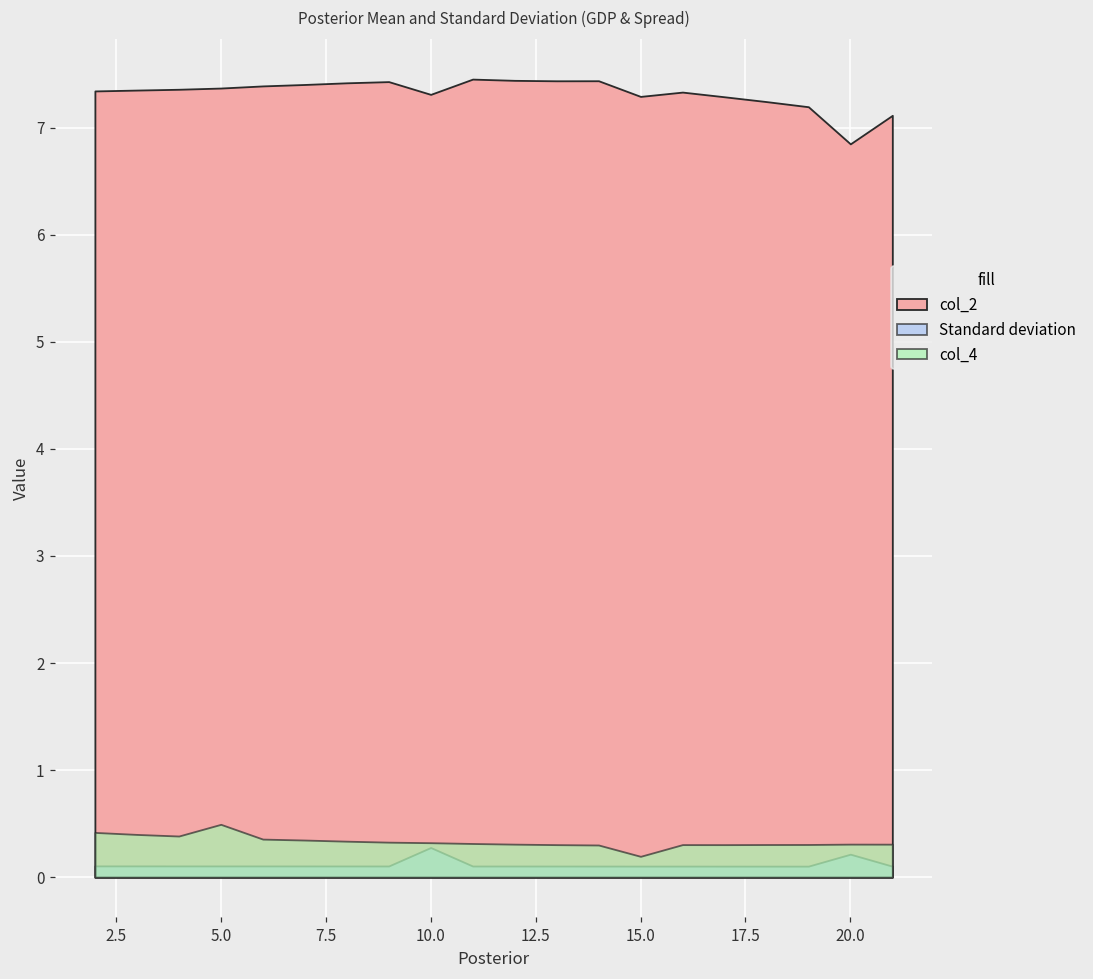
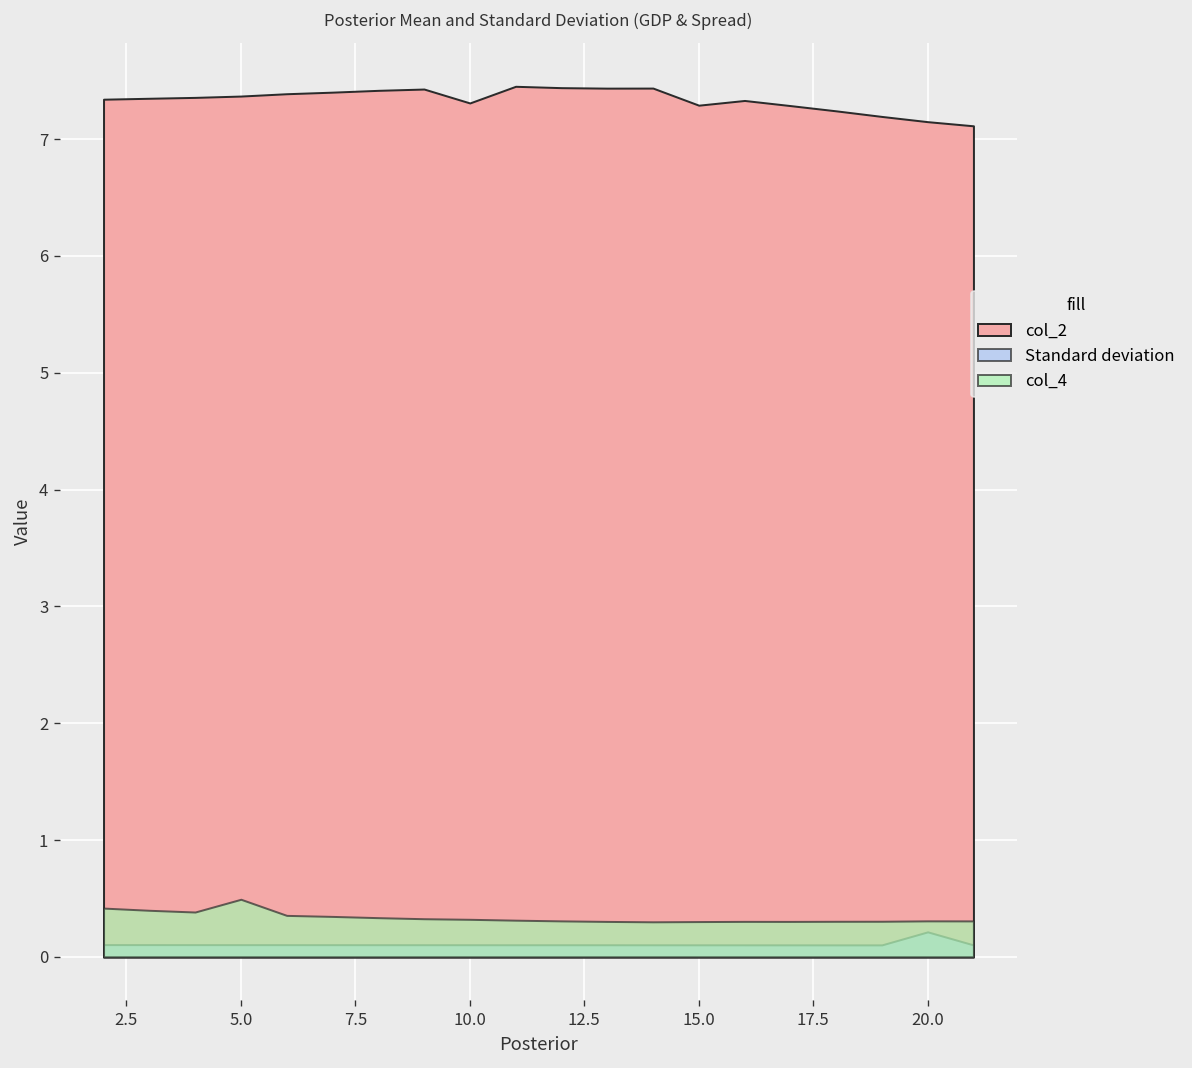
  {
    "col_2": {
      "5.0": 7.4,
      "10.0": 7.3,
      "15.0": 7.3,
-     "20.0": 6.8
+     "20.0": 7.1
    },
    "Standard deviation": {
      "5.0": 0.1,
-     "10.0": 0.3,
+     "10.0": 0.1,
      "15.0": 0.1,
      "20.0": 0.2
    },
    "col_4": {
      "5.0": 0.5,
      "10.0": 0.3,
-     "15.0": 0.2,
+     "15.0": 0.3,
      "20.0": 0.3
    }
  }
